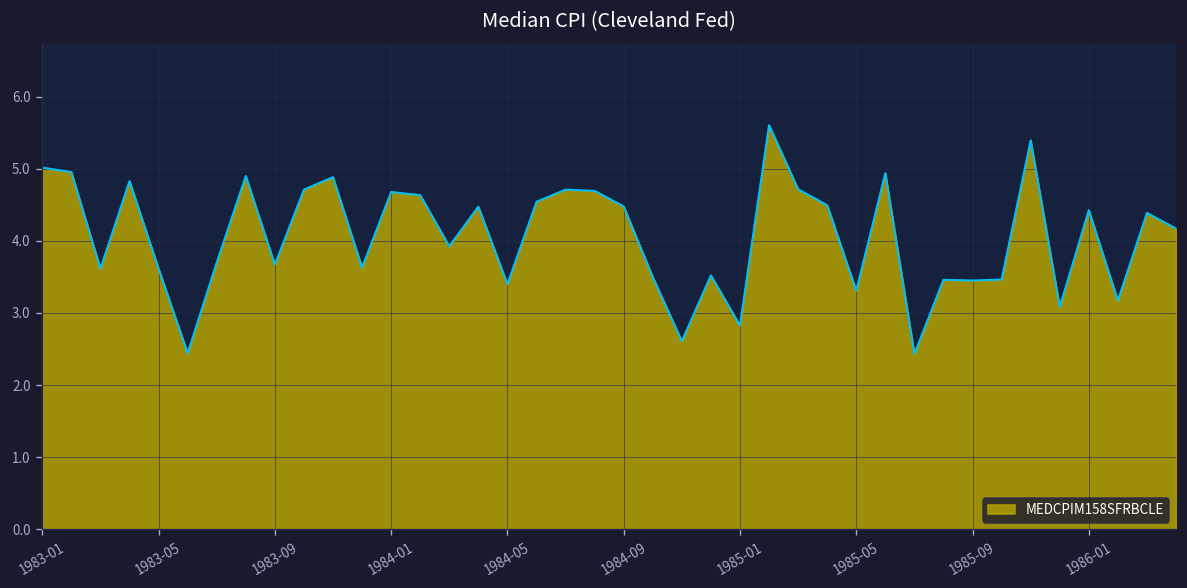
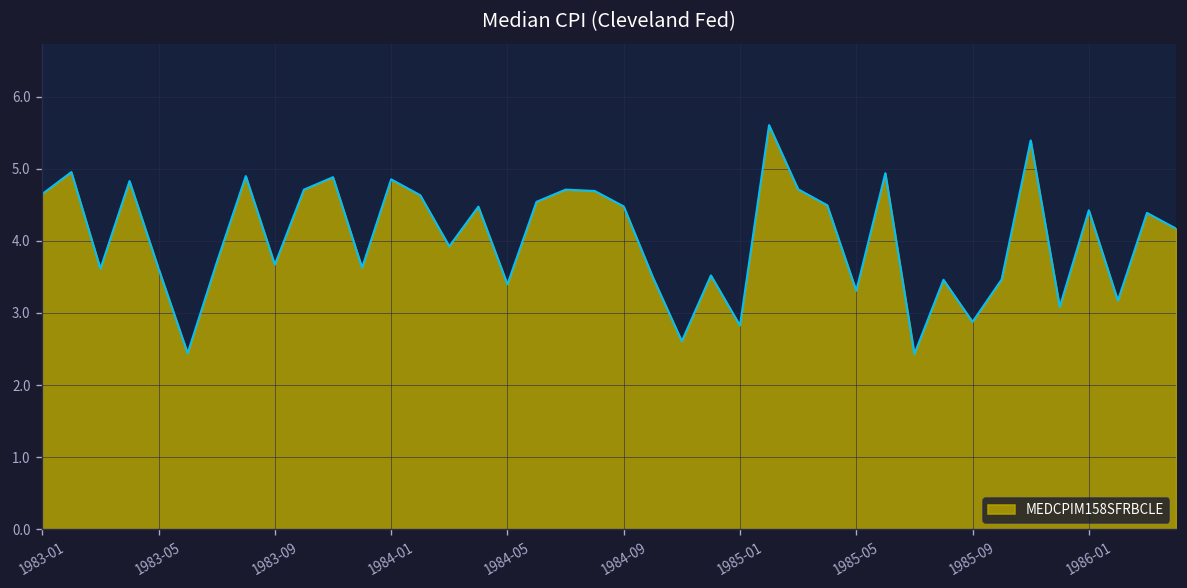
  {
-   "1983-01": 5.0,
+   "1983-01": 4.6,
    "1983-05": 3.6,
    "1983-09": 3.7,
-   "1984-01": 4.7,
+   "1984-01": 4.9,
    "1984-05": 3.4,
    "1984-09": 4.5,
    "1985-01": 2.8,
    "1985-05": 3.3,
-   "1985-09": 3.4,
+   "1985-09": 2.9,
    "1986-01": 4.4
  }
